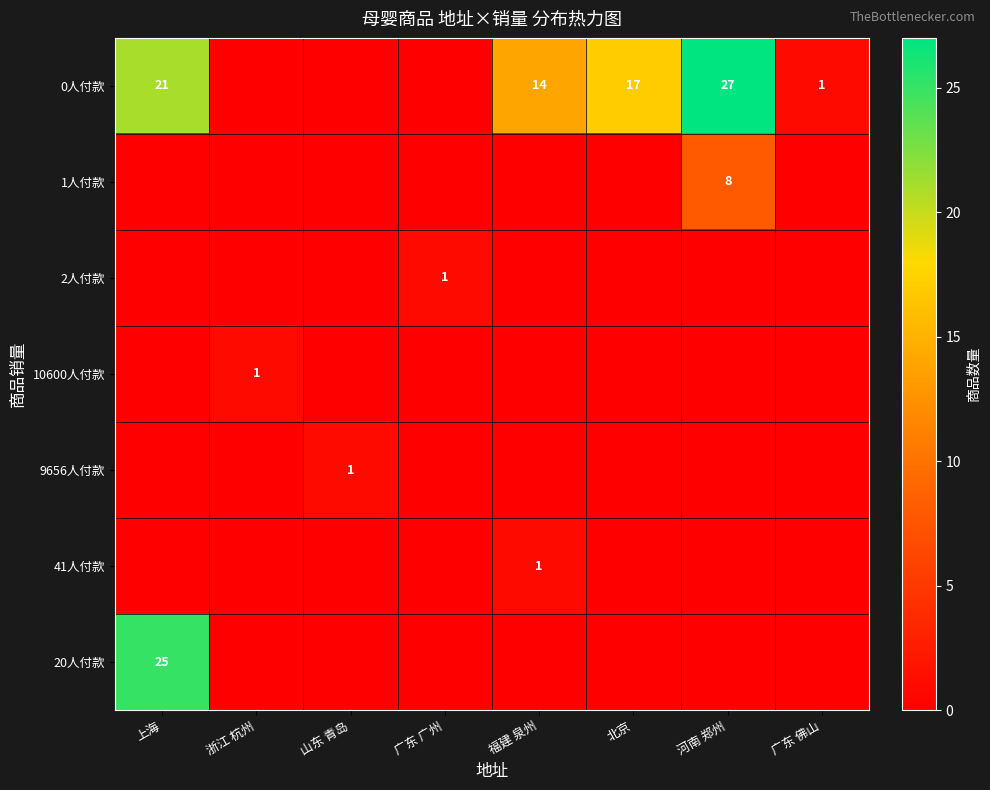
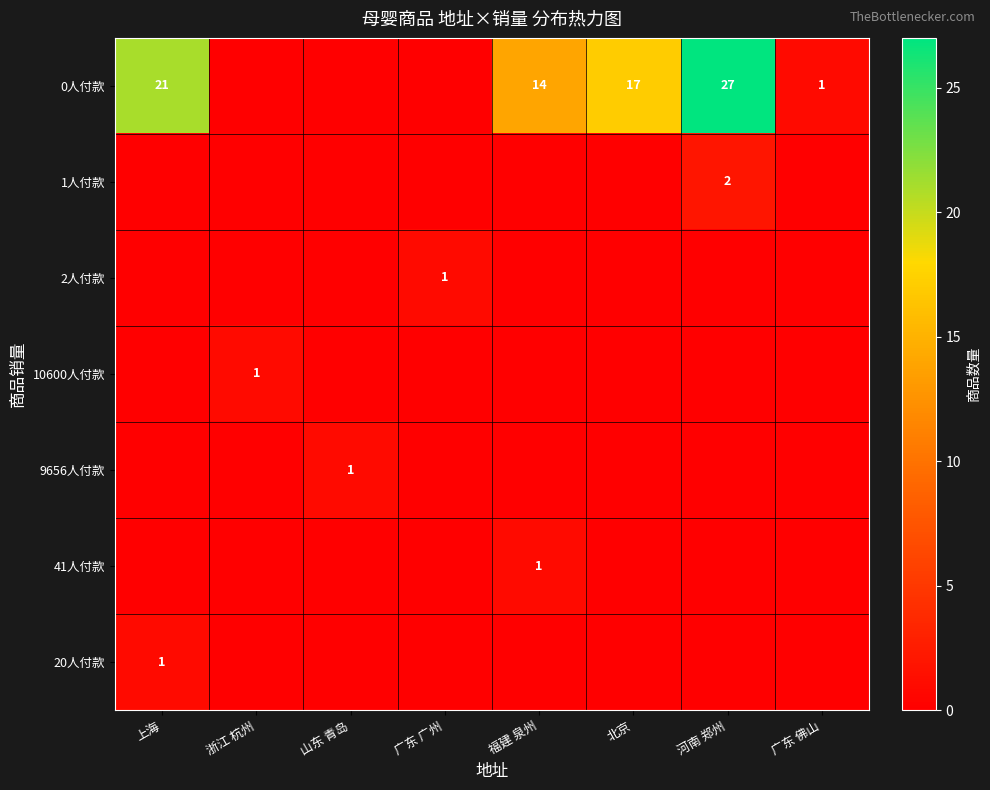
  {
    "0人付款": {
      "上海": 21,
      "福建 泉州": 14,
      "北京": 17,
      "河南 郑州": 27,
      "广东 佛山": 1
    },
    "1人付款": {
-     "河南 郑州": 8
+     "河南 郑州": 2
    },
    "2人付款": {
      "广东 广州": 1
    },
    "10600人付款": {
      "浙江 杭州": 1
    },
    "9656人付款": {
      "山东 青岛": 1
    },
    "41人付款": {
      "福建 泉州": 1
    },
    "20人付款": {
-     "上海": 25
+     "上海": 1
    }
  }
